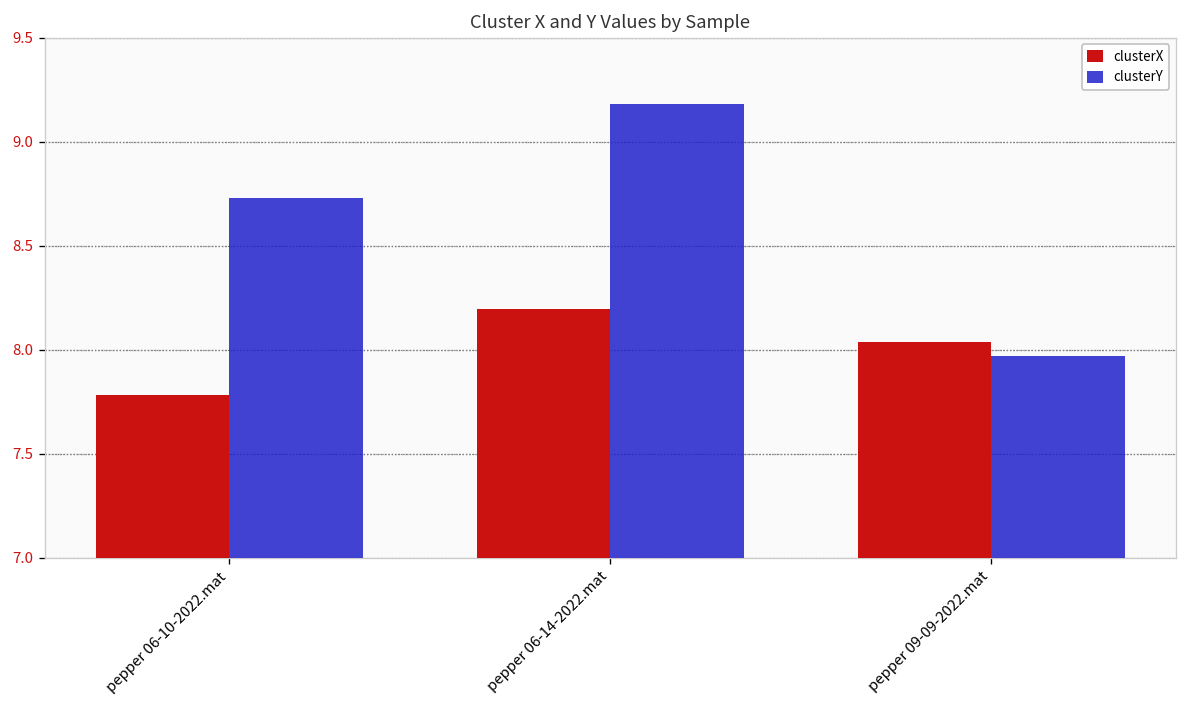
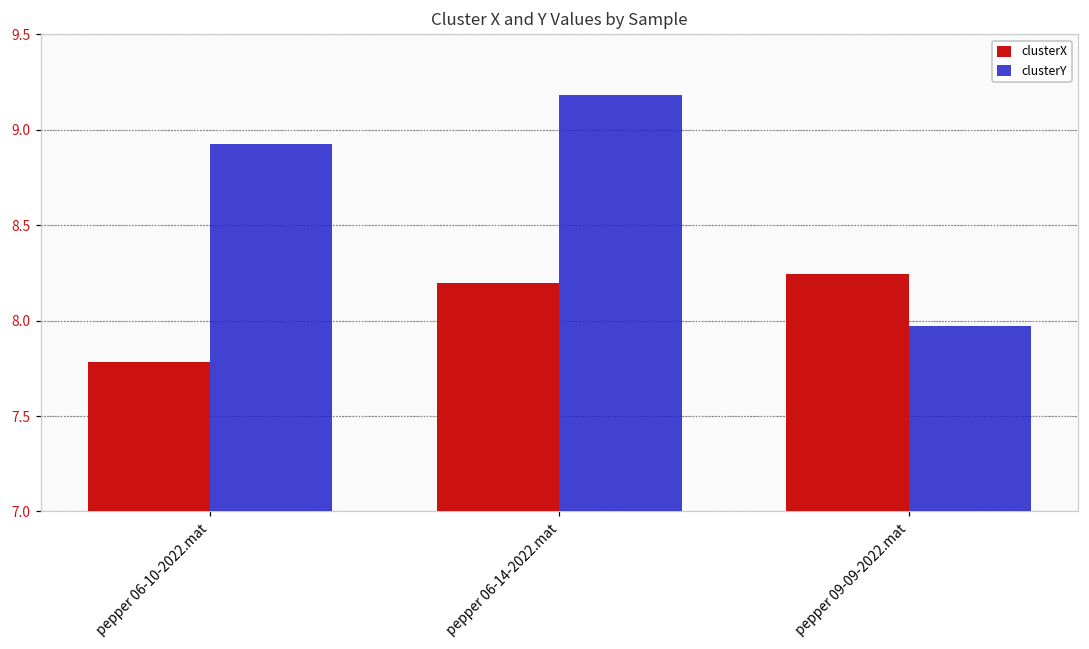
  {
    "clusterX": {
      "pepper 06-10-2022.mat": 7.78,
      "pepper 06-14-2022.mat": 8.20,
-     "pepper 09-09-2022.mat": 8.04
+     "pepper 09-09-2022.mat": 8.24
    },
    "clusterY": {
-     "pepper 06-10-2022.mat": 8.73,
+     "pepper 06-10-2022.mat": 8.93,
      "pepper 06-14-2022.mat": 9.18,
      "pepper 09-09-2022.mat": 7.97
    }
  }
